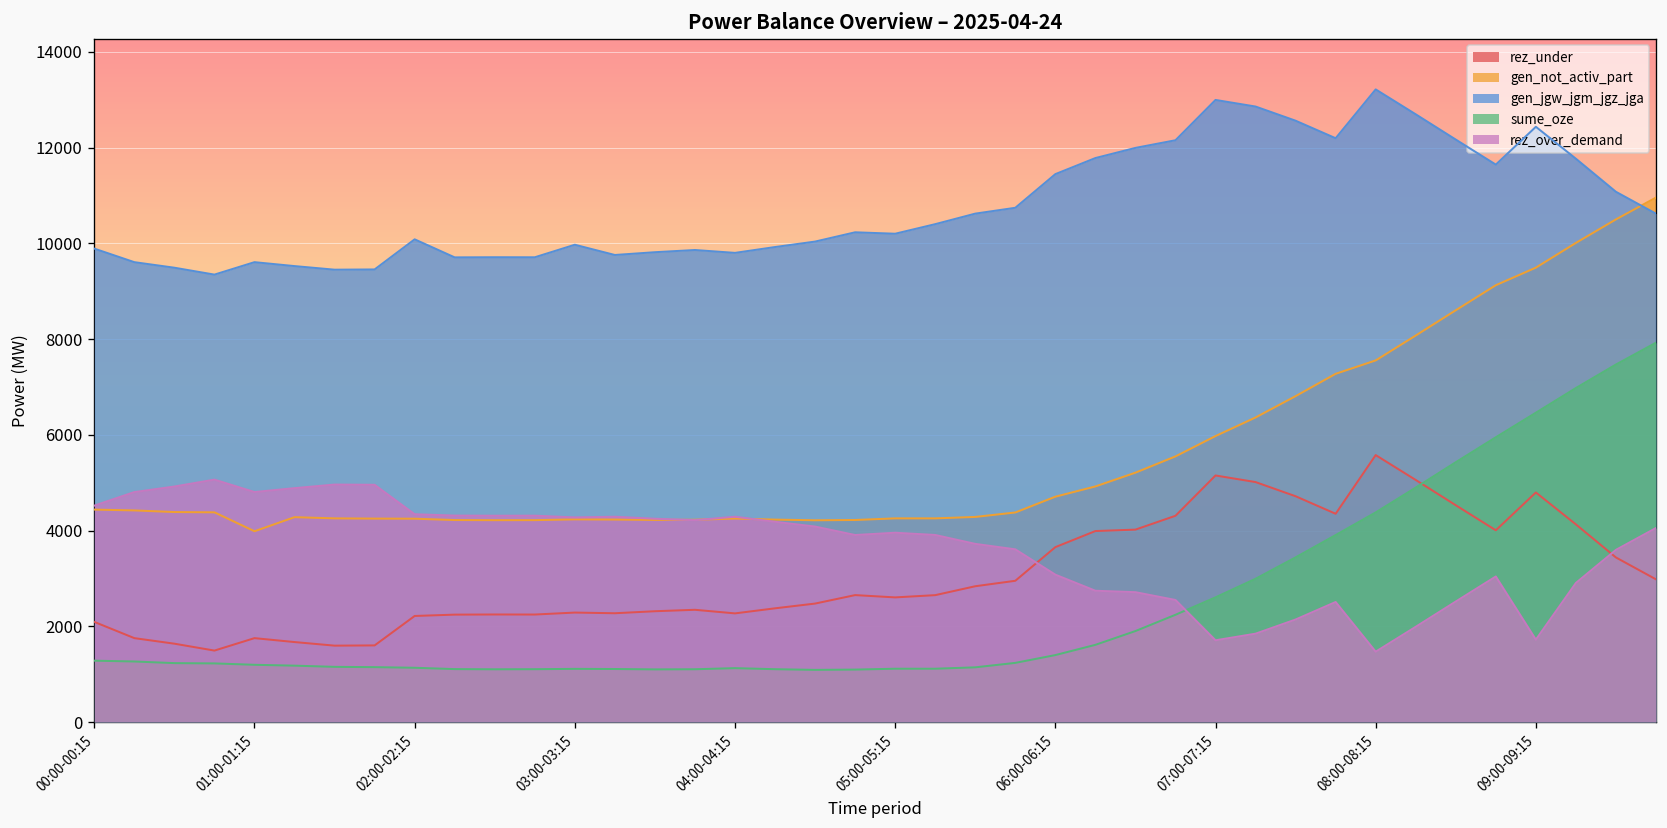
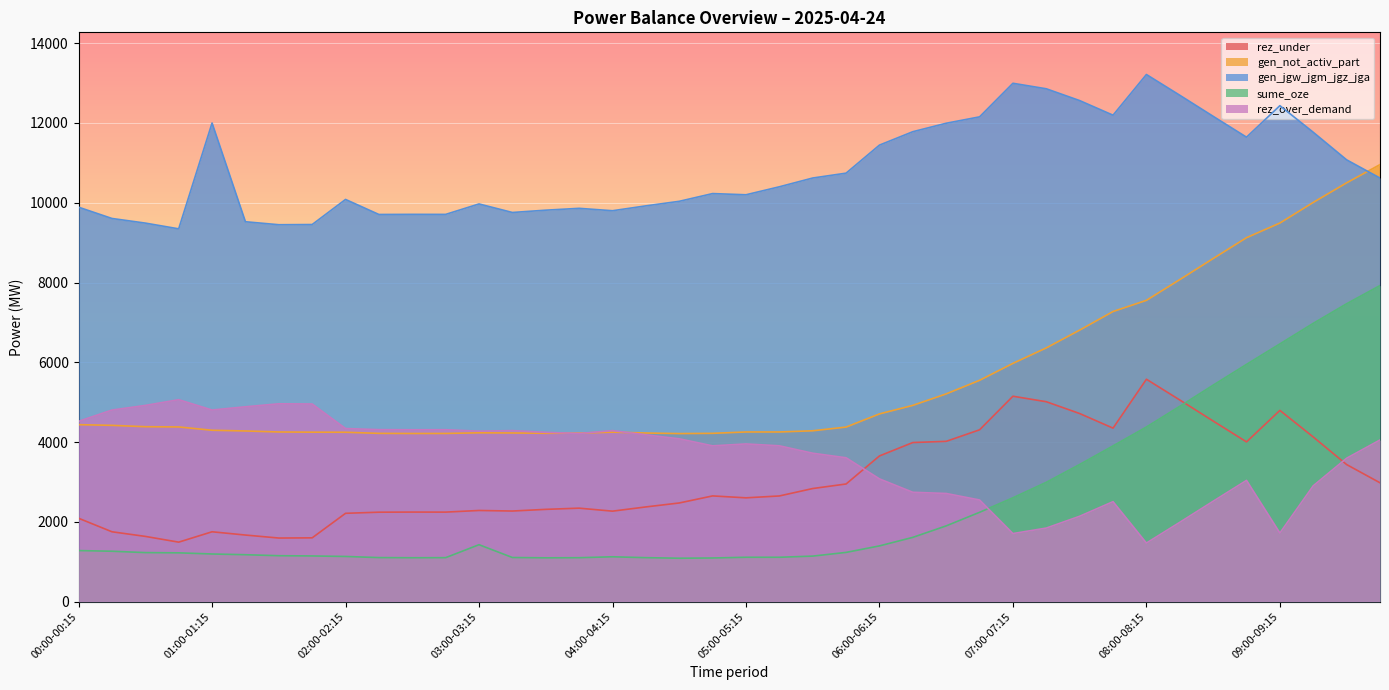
  {
    "rez_under": {
      "00:00-00:15": 2100,
      "01:00-01:15": 1800,
      "02:00-02:15": 2200,
      "03:00-03:15": 2300,
      "04:00-04:15": 2300,
      "05:00-05:15": 2600,
      "06:00-06:15": 3700,
      "07:00-07:15": 5200,
      "08:00-08:15": 5600,
      "09:00-09:15": 4800
    },
    "gen_not_activ_part": {
      "00:00-00:15": 4400,
-     "01:00-01:15": 4000,
+     "01:00-01:15": 4300,
      "02:00-02:15": 4200,
      "05:00-05:15": 4300,
      "06:00-06:15": 4700,
      "07:00-07:15": 6000,
      "08:00-08:15": 7600,
      "09:00-09:15": 9500
    },
    "gen_jgw_jgm_jgz_jga": {
      "00:00-00:15": 9900,
-     "01:00-01:15": 9600,
+     "01:00-01:15": 12000,
      "02:00-02:15": 10100,
      "03:00-03:15": 10000,
      "04:00-04:15": 9800,
      "05:00-05:15": 10200,
      "06:00-06:15": 11400,
      "07:00-07:15": 13000,
      "08:00-08:15": 13200
    },
    "sume_oze": {
      "00:00-00:15": 1300,
      "01:00-01:15": 1200,
      "02:00-02:15": 1100,
-     "03:00-03:15": 1100,
+     "03:00-03:15": 1400,
      "04:00-04:15": 1100,
      "05:00-05:15": 1100,
      "06:00-06:15": 1400,
      "07:00-07:15": 2600,
      "08:00-08:15": 4400,
      "09:00-09:15": 6500
    },
    "rez_over_demand": {
      "00:00-00:15": 4500,
      "01:00-01:15": 4800,
      "02:00-02:15": 4300,
      "05:00-05:15": 4000,
      "06:00-06:15": 3100,
      "07:00-07:15": 1700,
      "08:00-08:15": 1500,
      "09:00-09:15": 1700
    }
  }
